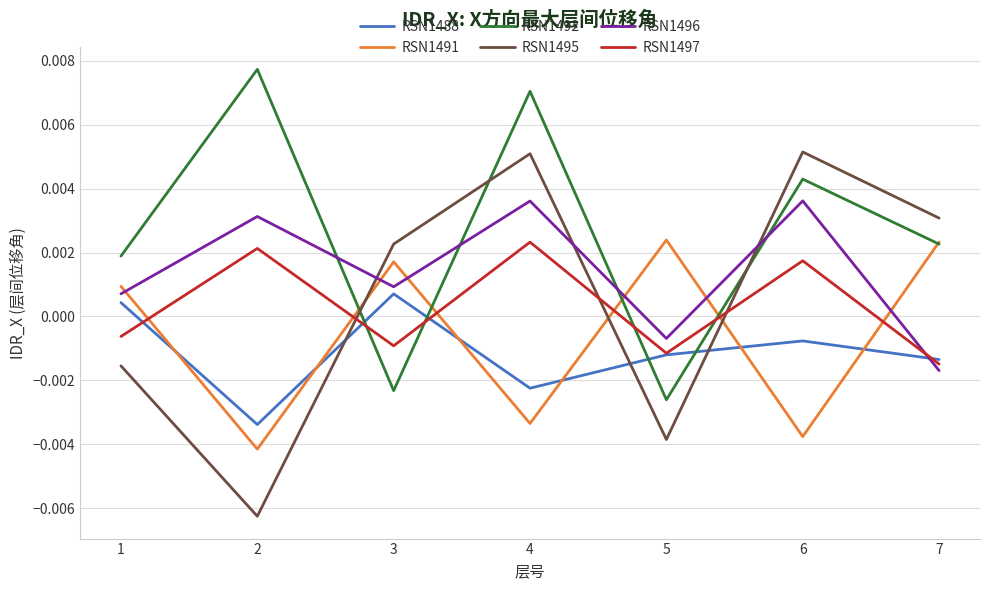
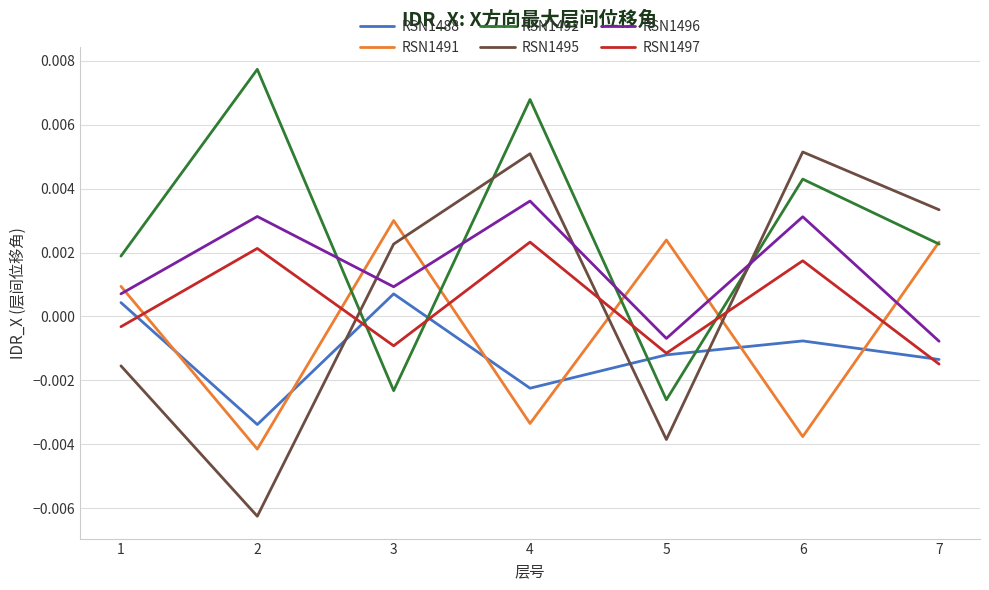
  {
    "RSN1488": {
      "1": 0.0004,
      "2": -0.0034,
      "3": 0.0007,
      "4": -0.0022,
      "6": -0.0008,
      "7": -0.0013
    },
    "RSN1491": {
      "1": 0.0009,
      "2": -0.0042,
-     "3": 0.0017,
+     "3": 0.0030,
      "4": -0.0033,
      "5": 0.0024,
      "6": -0.0038
    },
    "RSN1492": {
      "1": 0.0019,
      "2": 0.0077,
      "3": -0.0023,
-     "4": 0.0070,
+     "4": 0.0068,
      "5": -0.0026,
      "6": 0.0043
    },
    "RSN1495": {
      "1": -0.0015,
      "2": -0.0063,
      "3": 0.0023,
      "4": 0.0051,
      "5": -0.0039,
      "6": 0.0051,
-     "7": 0.0031
+     "7": 0.0033
    },
    "RSN1496": {
      "1": 0.0007,
      "2": 0.0031,
      "3": 0.0009,
      "4": 0.0036,
      "5": -0.0007,
-     "6": 0.0036,
-     "7": -0.0017
+     "6": 0.0031,
+     "7": -0.0008
    },
    "RSN1497": {
-     "1": -0.0006,
+     "1": -0.0003,
      "2": 0.0021,
      "3": -0.0009,
      "4": 0.0023,
      "6": 0.0017,
      "7": -0.0015
    }
  }
